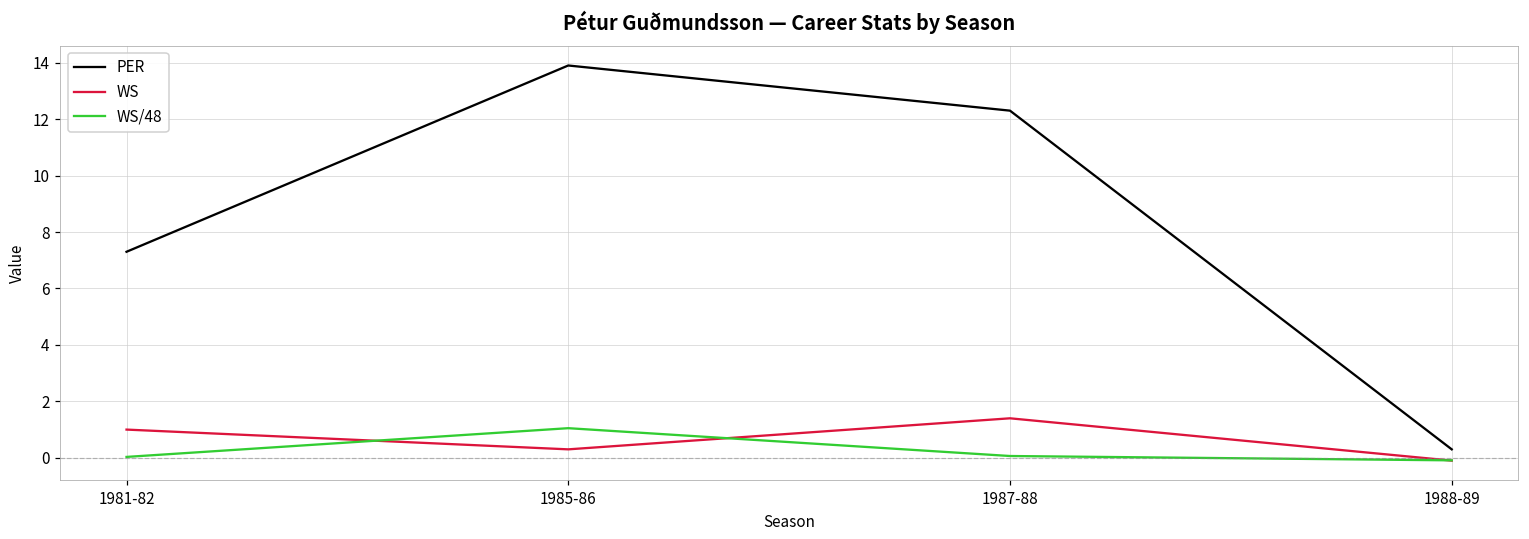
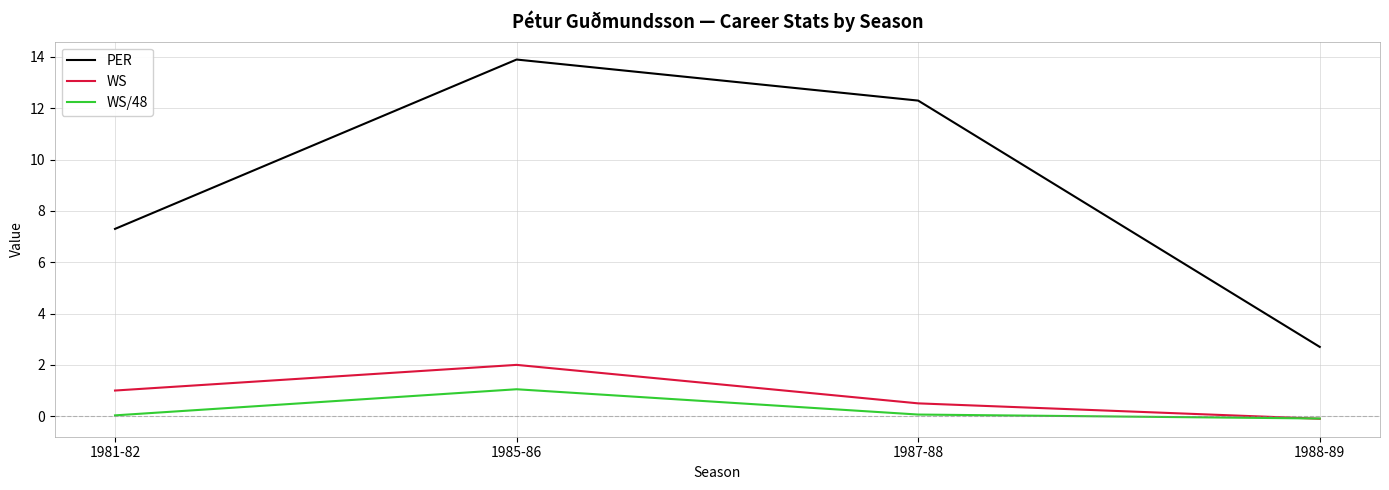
  {
    "PER": {
      "1981-82": 7.3,
      "1985-86": 13.9,
      "1987-88": 12.3,
-     "1988-89": 0.3
+     "1988-89": 2.7
    },
    "WS": {
      "1981-82": 1.0,
-     "1985-86": 0.3,
-     "1987-88": 1.4
+     "1985-86": 2.0,
+     "1987-88": 0.5
    },
    "WS/48": {
      "1981-82": 0.0,
      "1985-86": 1.1,
      "1987-88": 0.1
    }
  }
